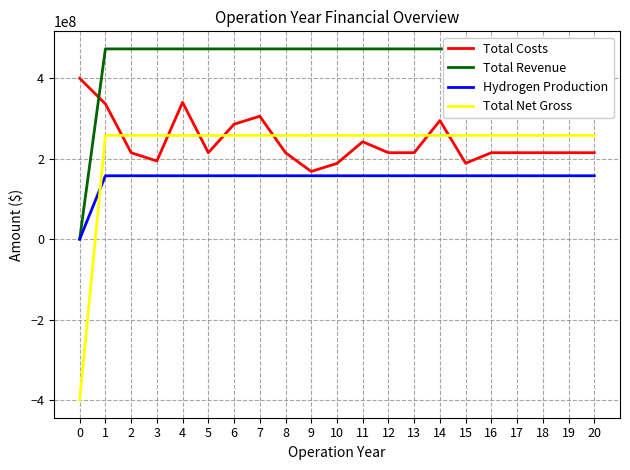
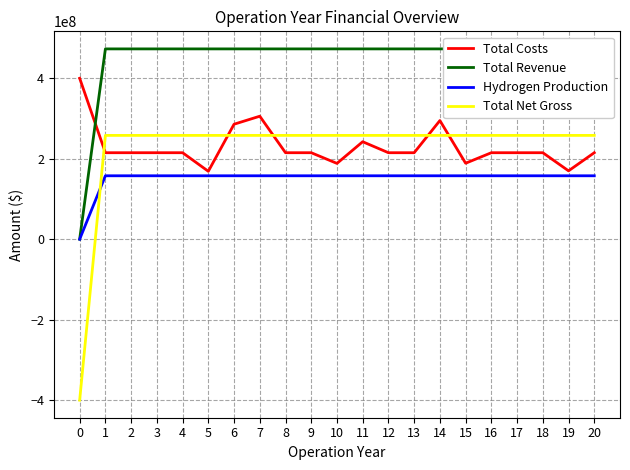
  {
    "Total Costs": {
      "0": 400000000,
-     "1": 340000000,
+     "1": 220000000,
      "2": 220000000,
-     "3": 190000000,
-     "4": 340000000,
-     "5": 220000000,
+     "3": 220000000,
+     "4": 220000000,
+     "5": 170000000,
      "6": 290000000,
      "7": 310000000,
      "8": 220000000,
-     "9": 170000000,
+     "9": 220000000,
      "10": 190000000,
      "11": 240000000,
      "12": 220000000,
      "13": 220000000,
      "14": 290000000,
      "15": 190000000,
      "16": 220000000,
      "17": 220000000,
      "18": 220000000,
-     "19": 220000000,
+     "19": 170000000,
      "20": 220000000
    },
    "Total Revenue": {
      "1": 470000000,
      "2": 470000000,
      "3": 470000000,
      "4": 470000000,
      "5": 470000000,
      "6": 470000000,
      "7": 470000000,
      "8": 470000000,
      "9": 470000000,
      "10": 470000000,
      "11": 470000000,
      "12": 470000000,
      "13": 470000000,
      "14": 470000000
    },
    "Hydrogen Production": {
      "1": 160000000,
      "2": 160000000,
      "3": 160000000,
      "4": 160000000,
      "5": 160000000,
      "6": 160000000,
      "7": 160000000,
      "8": 160000000,
      "9": 160000000,
      "10": 160000000,
      "11": 160000000,
      "12": 160000000,
      "13": 160000000,
      "14": 160000000,
      "15": 160000000,
      "16": 160000000,
      "17": 160000000,
      "18": 160000000,
      "19": 160000000,
      "20": 160000000
    },
    "Total Net Gross": {
      "0": -400000000,
      "1": 260000000,
      "2": 260000000,
      "3": 260000000,
      "4": 260000000,
      "5": 260000000,
      "6": 260000000,
      "7": 260000000,
      "8": 260000000,
      "9": 260000000,
      "10": 260000000,
      "11": 260000000,
      "12": 260000000,
      "13": 260000000,
      "14": 260000000,
      "15": 260000000,
      "16": 260000000,
      "17": 260000000,
      "18": 260000000,
      "19": 260000000,
      "20": 260000000
    }
  }
